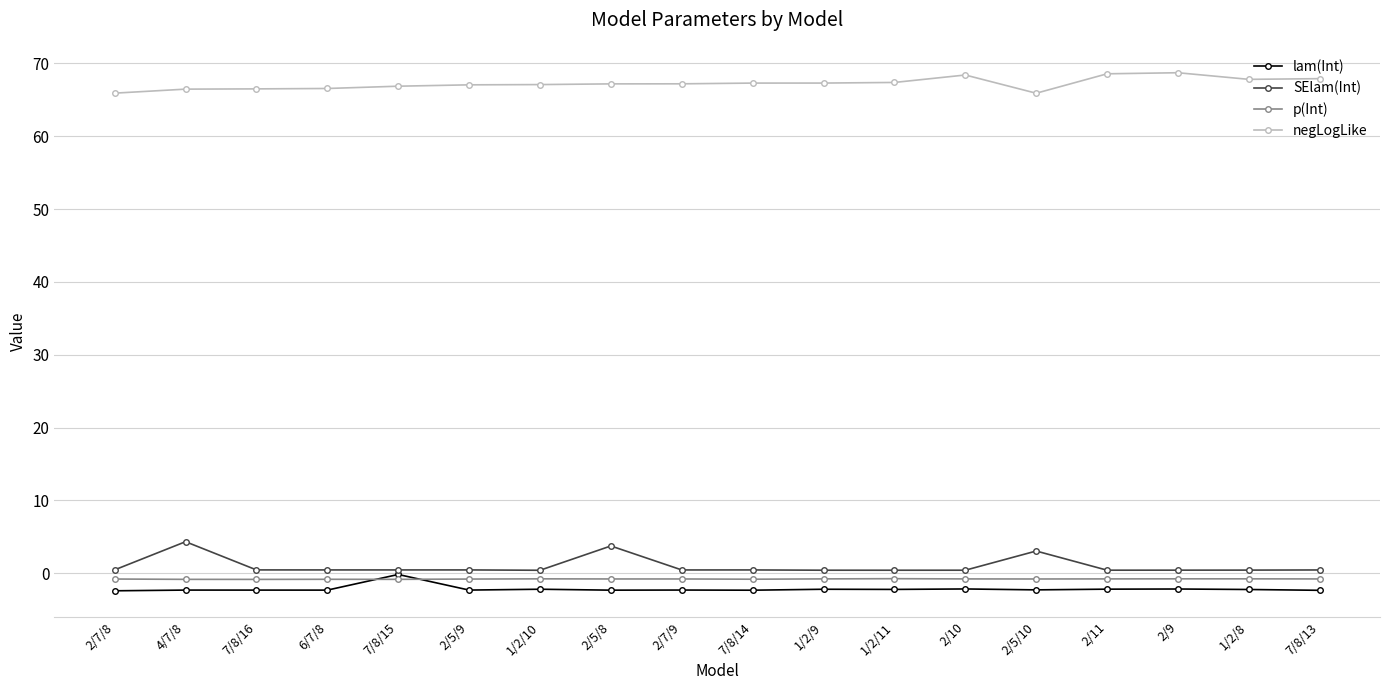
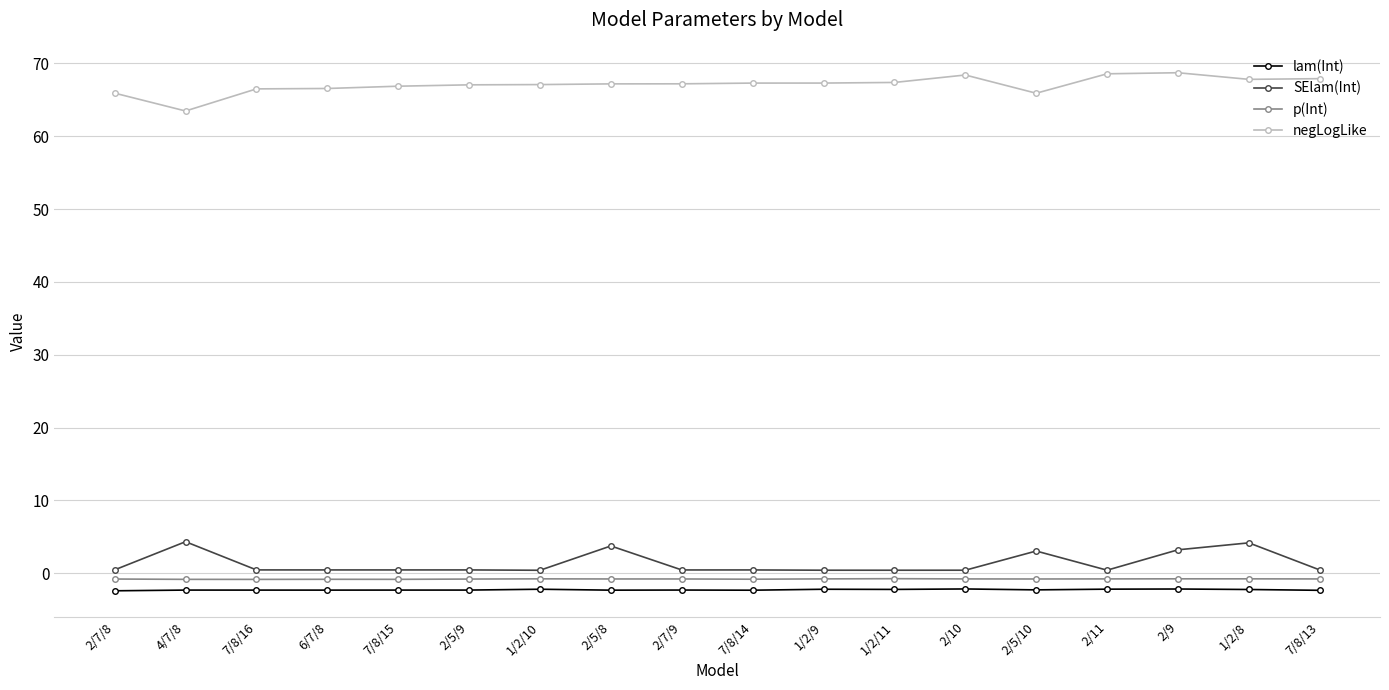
  {
    "lam(Int)": {
      "2/7/8": -2,
      "4/7/8": -2,
      "7/8/16": -2,
      "6/7/8": -2,
-     "7/8/15": 0,
+     "7/8/15": -2,
      "2/5/9": -2,
      "1/2/10": -2,
      "2/5/8": -2,
      "2/7/9": -2,
      "7/8/14": -2,
      "1/2/9": -2,
      "1/2/11": -2,
      "2/10": -2,
      "2/5/10": -2,
      "2/11": -2,
      "2/9": -2,
      "1/2/8": -2,
      "7/8/13": -2
    },
    "SElam(Int)": {
      "2/7/8": 0,
      "4/7/8": 4,
      "7/8/16": 0,
      "6/7/8": 0,
      "7/8/15": 0,
      "2/5/9": 0,
      "1/2/10": 0,
      "2/5/8": 4,
      "2/7/9": 0,
      "7/8/14": 0,
      "1/2/9": 0,
      "1/2/11": 0,
      "2/10": 0,
      "2/5/10": 3,
      "2/11": 0,
-     "2/9": 0,
-     "1/2/8": 0,
+     "2/9": 3,
+     "1/2/8": 4,
      "7/8/13": 0
    },
    "p(Int)": {
      "2/7/8": -1,
      "4/7/8": -1,
      "7/8/16": -1,
      "6/7/8": -1,
      "7/8/15": -1,
      "2/5/9": -1,
      "1/2/10": -1,
      "2/5/8": -1,
      "2/7/9": -1,
      "7/8/14": -1,
      "1/2/9": -1,
      "1/2/11": -1,
      "2/10": -1,
      "2/5/10": -1,
      "2/11": -1,
      "2/9": -1,
      "1/2/8": -1,
      "7/8/13": -1
    },
    "negLogLike": {
      "2/7/8": 66,
-     "4/7/8": 66,
+     "4/7/8": 63,
      "7/8/16": 67,
      "6/7/8": 67,
      "7/8/15": 67,
      "2/5/9": 67,
      "1/2/10": 67,
      "2/5/8": 67,
      "2/7/9": 67,
      "7/8/14": 67,
      "1/2/9": 67,
      "1/2/11": 67,
      "2/10": 68,
      "2/5/10": 66,
      "2/11": 69,
      "2/9": 69,
      "1/2/8": 68,
      "7/8/13": 68
    }
  }
